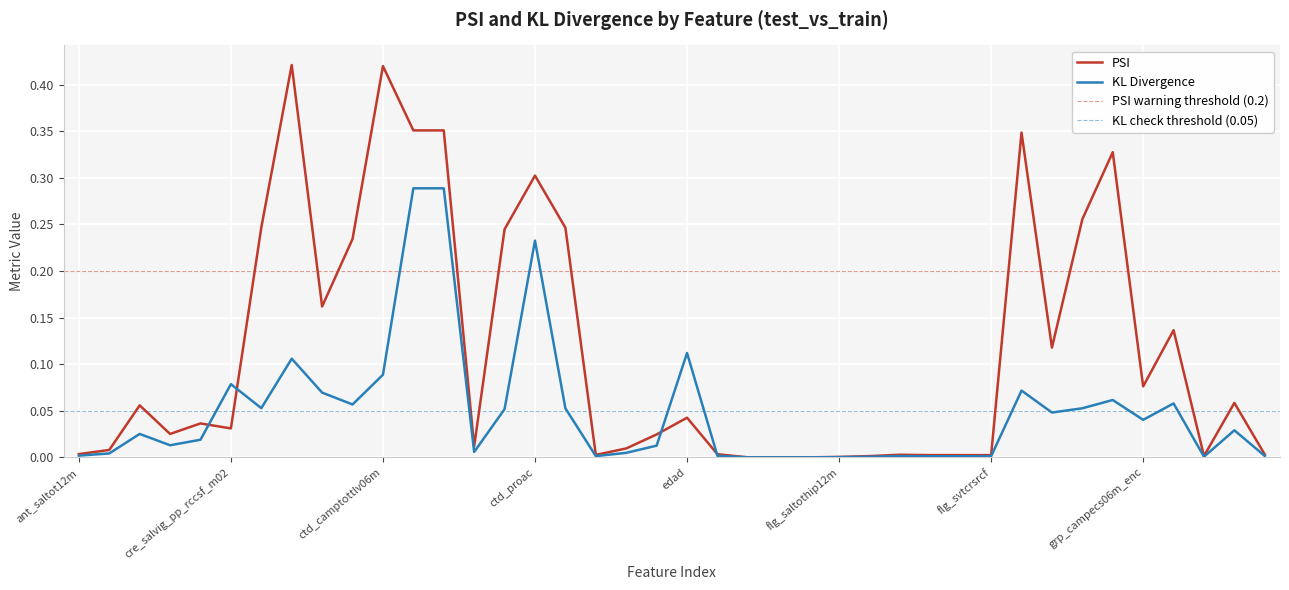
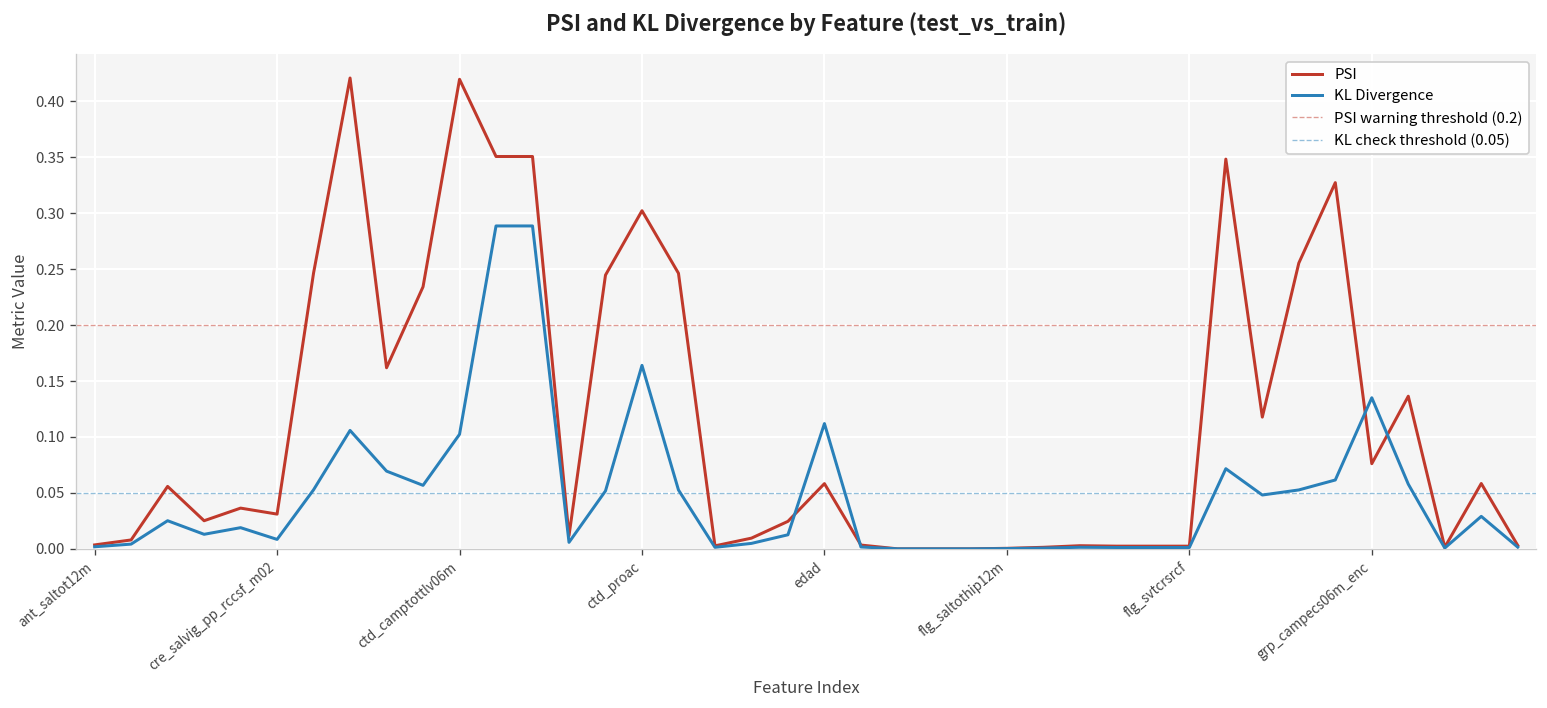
  {
    "PSI": {
      "cre_salvig_pp_rccsf_m02": 0.03,
      "ctd_camptottlv06m": 0.42,
      "ctd_proac": 0.30,
-     "edad": 0.04,
+     "edad": 0.06,
      "grp_campecs06m_enc": 0.08
    },
    "KL Divergence": {
-     "cre_salvig_pp_rccsf_m02": 0.08,
-     "ctd_camptottlv06m": 0.09,
-     "ctd_proac": 0.23,
+     "cre_salvig_pp_rccsf_m02": 0.01,
+     "ctd_camptottlv06m": 0.10,
+     "ctd_proac": 0.16,
      "edad": 0.11,
-     "grp_campecs06m_enc": 0.04
+     "grp_campecs06m_enc": 0.14
    }
  }
